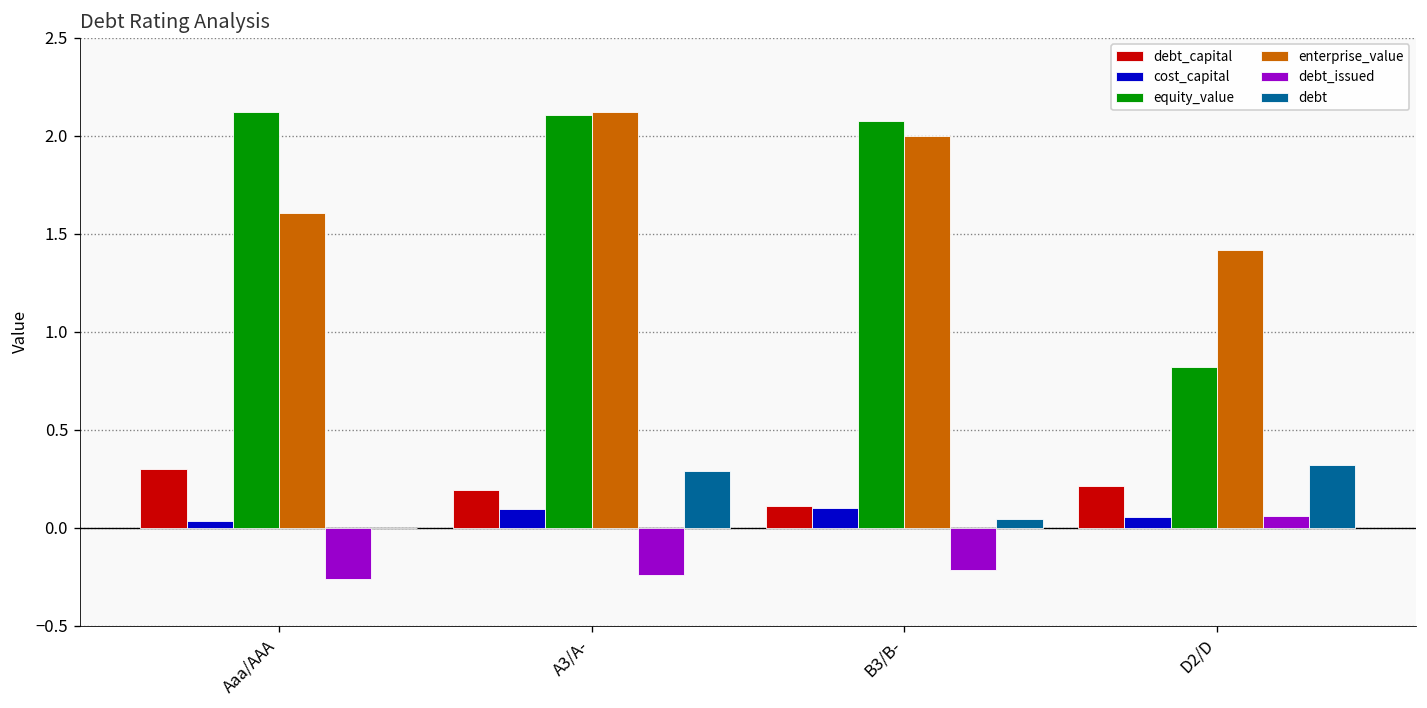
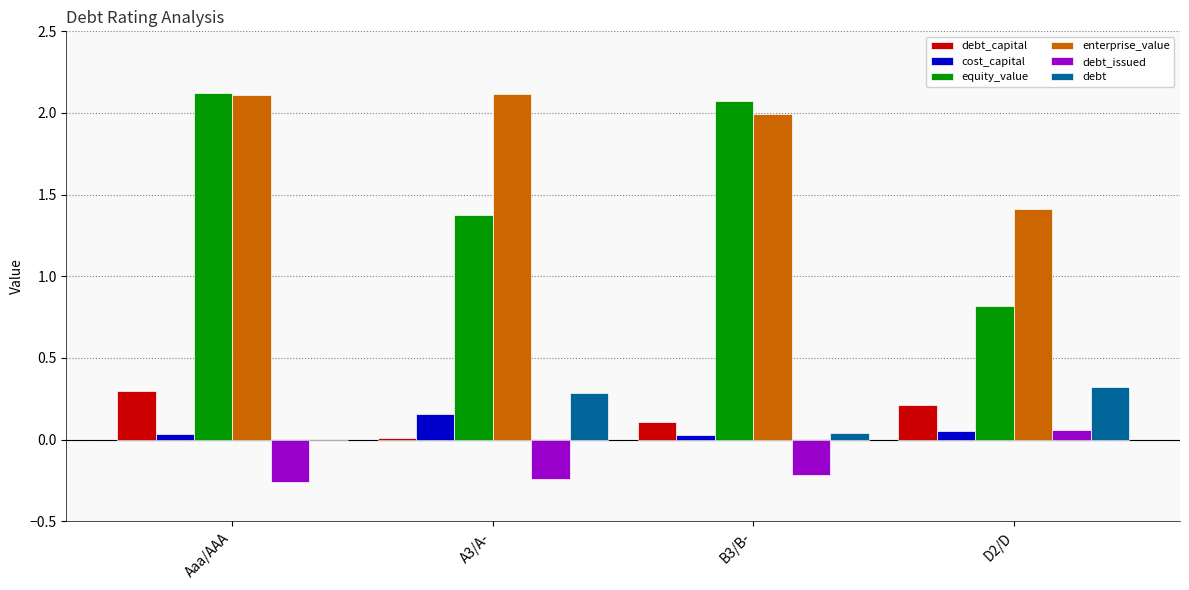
  {
    "debt_capital": {
      "Aaa/AAA": 0.30,
-     "A3/A-": 0.19,
+     "A3/A-": 0.01,
      "B3/B-": 0.11,
      "D2/D": 0.21
    },
    "cost_capital": {
      "Aaa/AAA": 0.03,
-     "A3/A-": 0.10,
-     "B3/B-": 0.10,
+     "A3/A-": 0.16,
+     "B3/B-": 0.03,
      "D2/D": 0.05
    },
    "equity_value": {
      "Aaa/AAA": 2.12,
-     "A3/A-": 2.11,
+     "A3/A-": 1.38,
      "B3/B-": 2.07,
      "D2/D": 0.82
    },
    "enterprise_value": {
-     "Aaa/AAA": 1.60,
+     "Aaa/AAA": 2.11,
      "A3/A-": 2.12,
      "B3/B-": 2.00,
      "D2/D": 1.41
    },
    "debt_issued": {
      "Aaa/AAA": -0.26,
      "A3/A-": -0.24,
      "B3/B-": -0.22,
      "D2/D": 0.06
    },
    "debt": {
      "Aaa/AAA": 0.00,
      "A3/A-": 0.29,
      "B3/B-": 0.04,
      "D2/D": 0.32
    }
  }
